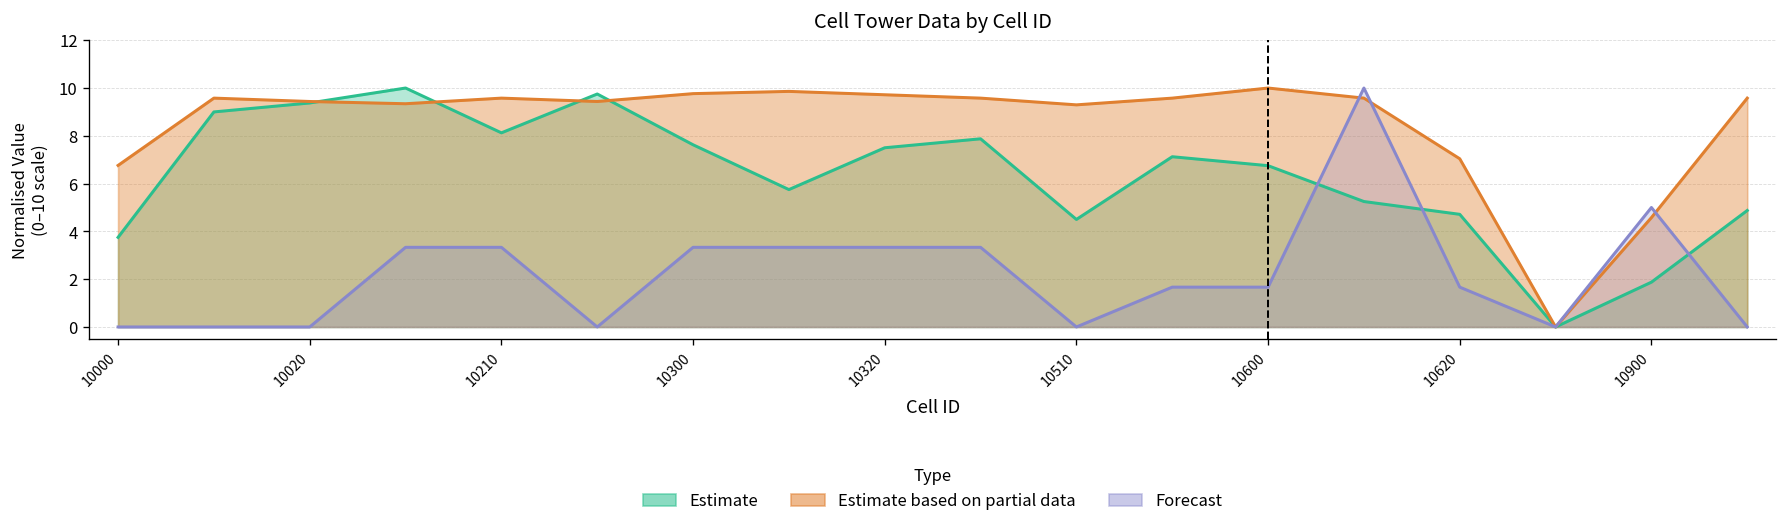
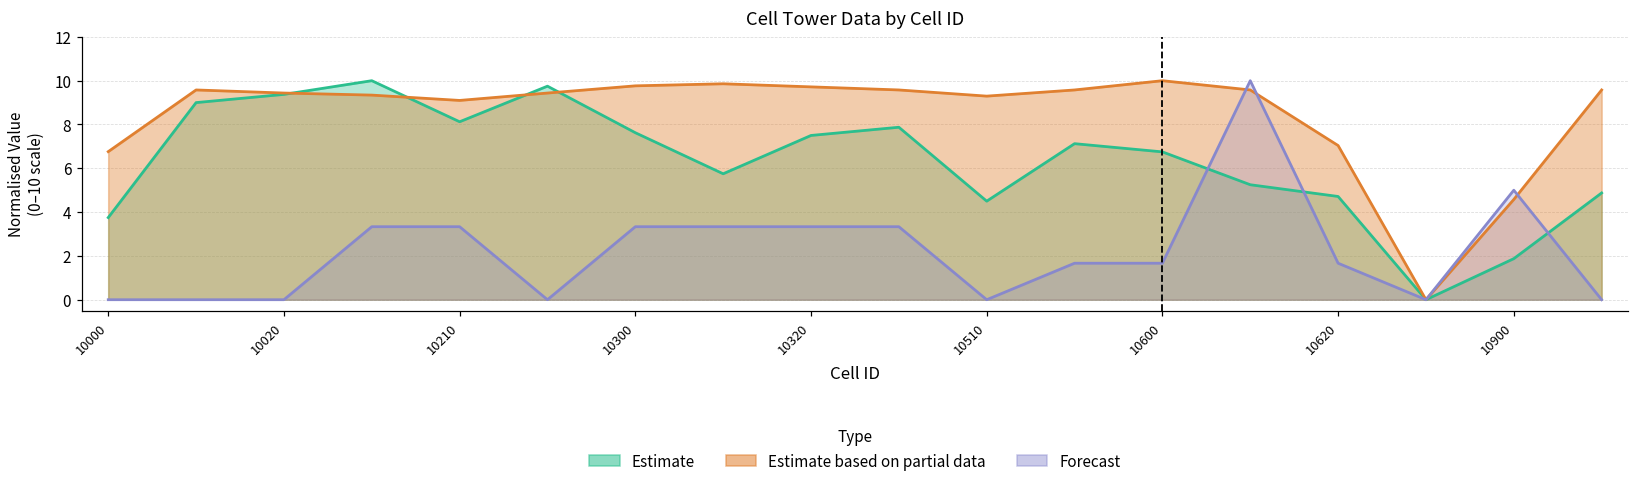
  {
    "Estimate": {
      "10000": 3.7,
      "10210": 8.1,
      "10300": 7.6,
      "10320": 7.5,
      "10510": 4.5,
      "10600": 6.7,
      "10620": 4.7,
      "10900": 1.9
    },
    "Estimate based on partial data": {
      "10000": 6.8,
-     "10210": 9.6,
+     "10210": 9.1,
      "10300": 9.8,
      "10320": 9.7,
      "10510": 9.3,
      "10600": 10.0,
      "10620": 7.0,
      "10900": 4.6
    },
    "Forecast": {
      "10000": 0.0,
      "10020": 0.0,
      "10210": 3.3,
      "10300": 3.3,
      "10320": 3.3,
      "10510": 0.0,
      "10600": 1.7,
      "10620": 1.7,
      "10900": 5.0
    }
  }
